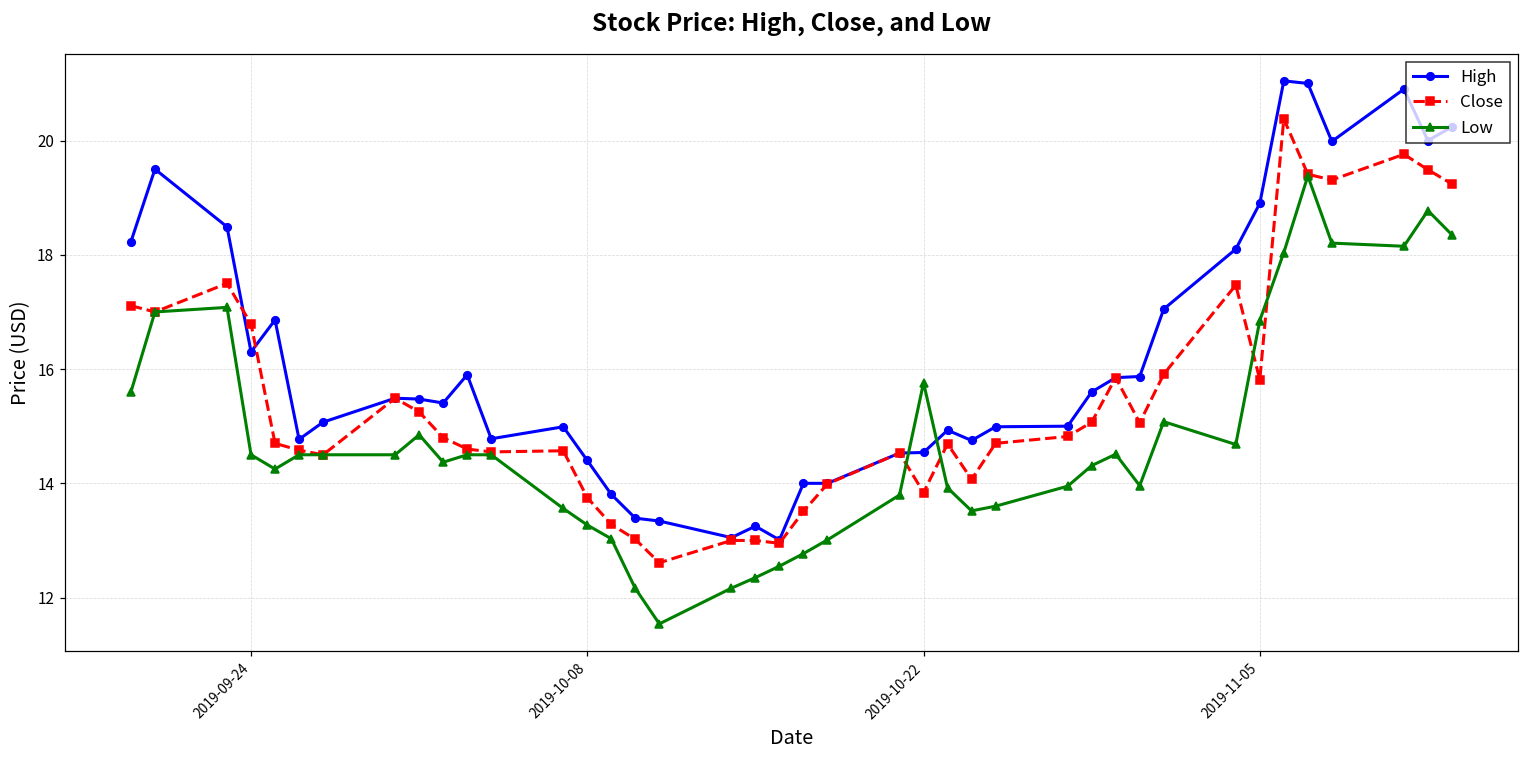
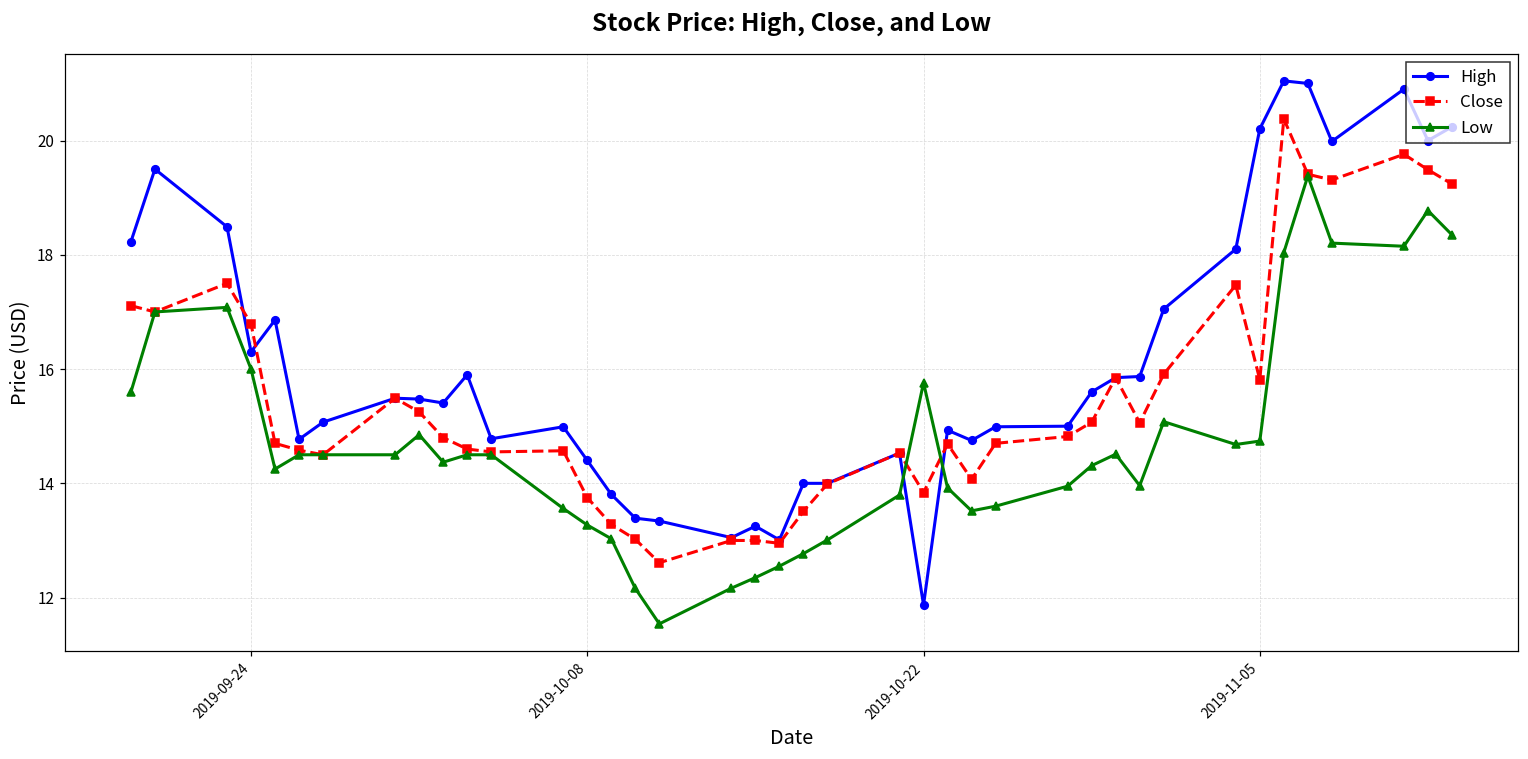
  {
    "High": {
      "2019-09-24": 16.3,
      "2019-10-08": 14.4,
-     "2019-10-22": 14.5,
-     "2019-11-05": 18.9
+     "2019-10-22": 11.9,
+     "2019-11-05": 20.2
    },
    "Close": {
      "2019-09-24": 16.8,
      "2019-10-08": 13.8,
      "2019-10-22": 13.8,
      "2019-11-05": 15.8
    },
    "Low": {
-     "2019-09-24": 14.5,
+     "2019-09-24": 16.0,
      "2019-10-08": 13.3,
      "2019-10-22": 15.8,
-     "2019-11-05": 16.9
+     "2019-11-05": 14.7
    }
  }
